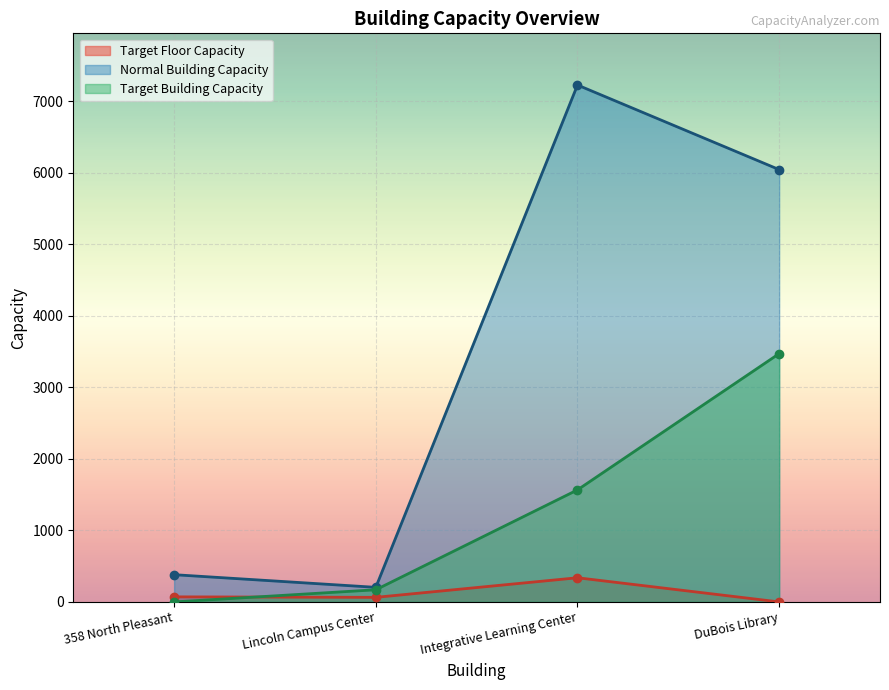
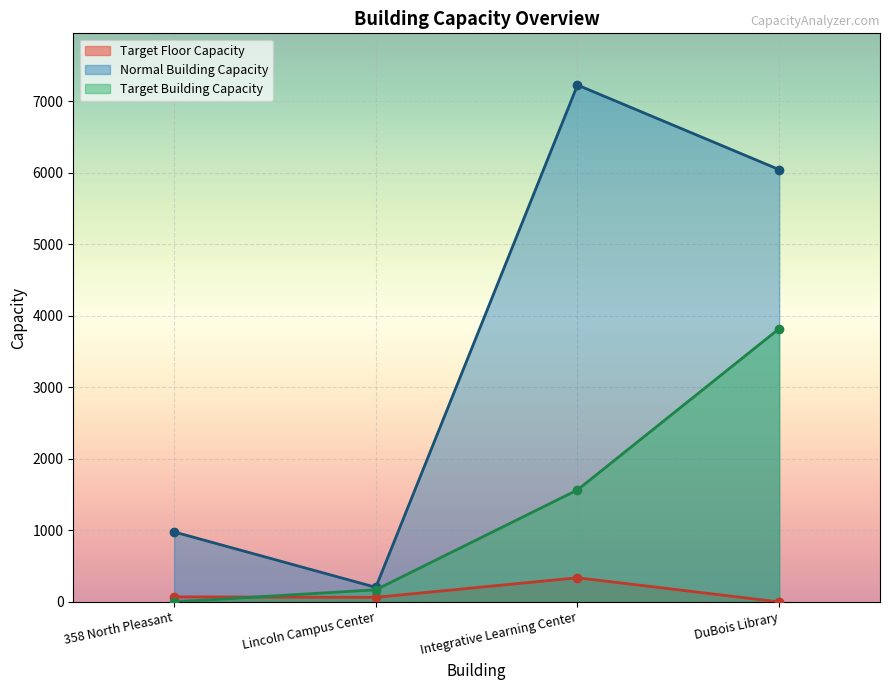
  {
    "Target Floor Capacity": {
      "358 North Pleasant": 100,
      "Lincoln Campus Center": 100,
      "Integrative Learning Center": 300,
      "DuBois Library": 0
    },
    "Normal Building Capacity": {
-     "358 North Pleasant": 400,
+     "358 North Pleasant": 1000,
      "Integrative Learning Center": 7200,
      "DuBois Library": 6000
    },
    "Target Building Capacity": {
      "358 North Pleasant": 0,
      "Integrative Learning Center": 1600,
-     "DuBois Library": 3500
+     "DuBois Library": 3800
    }
  }
